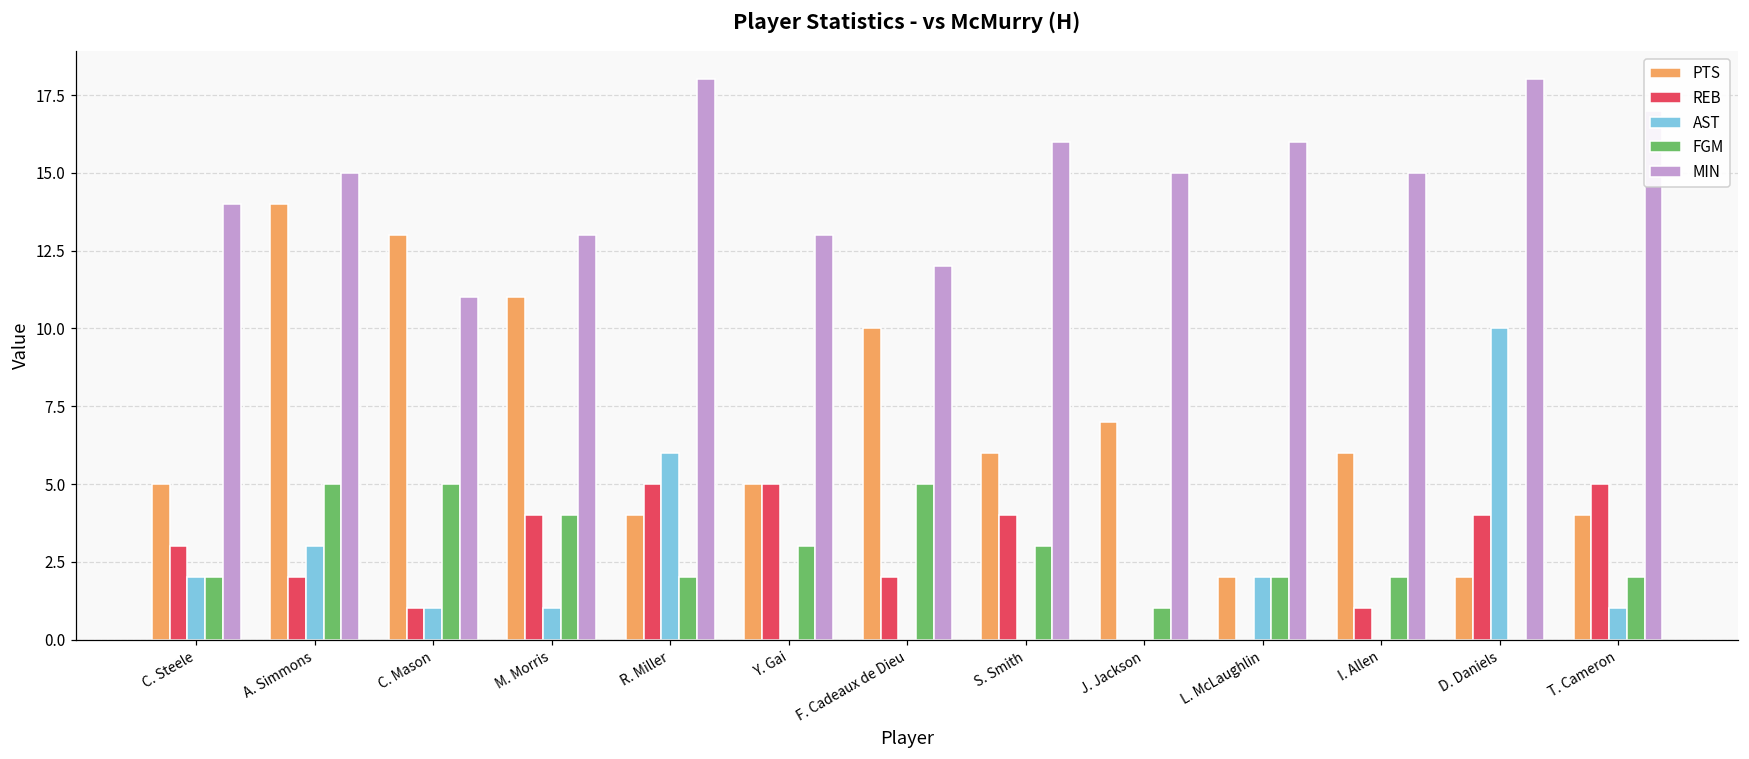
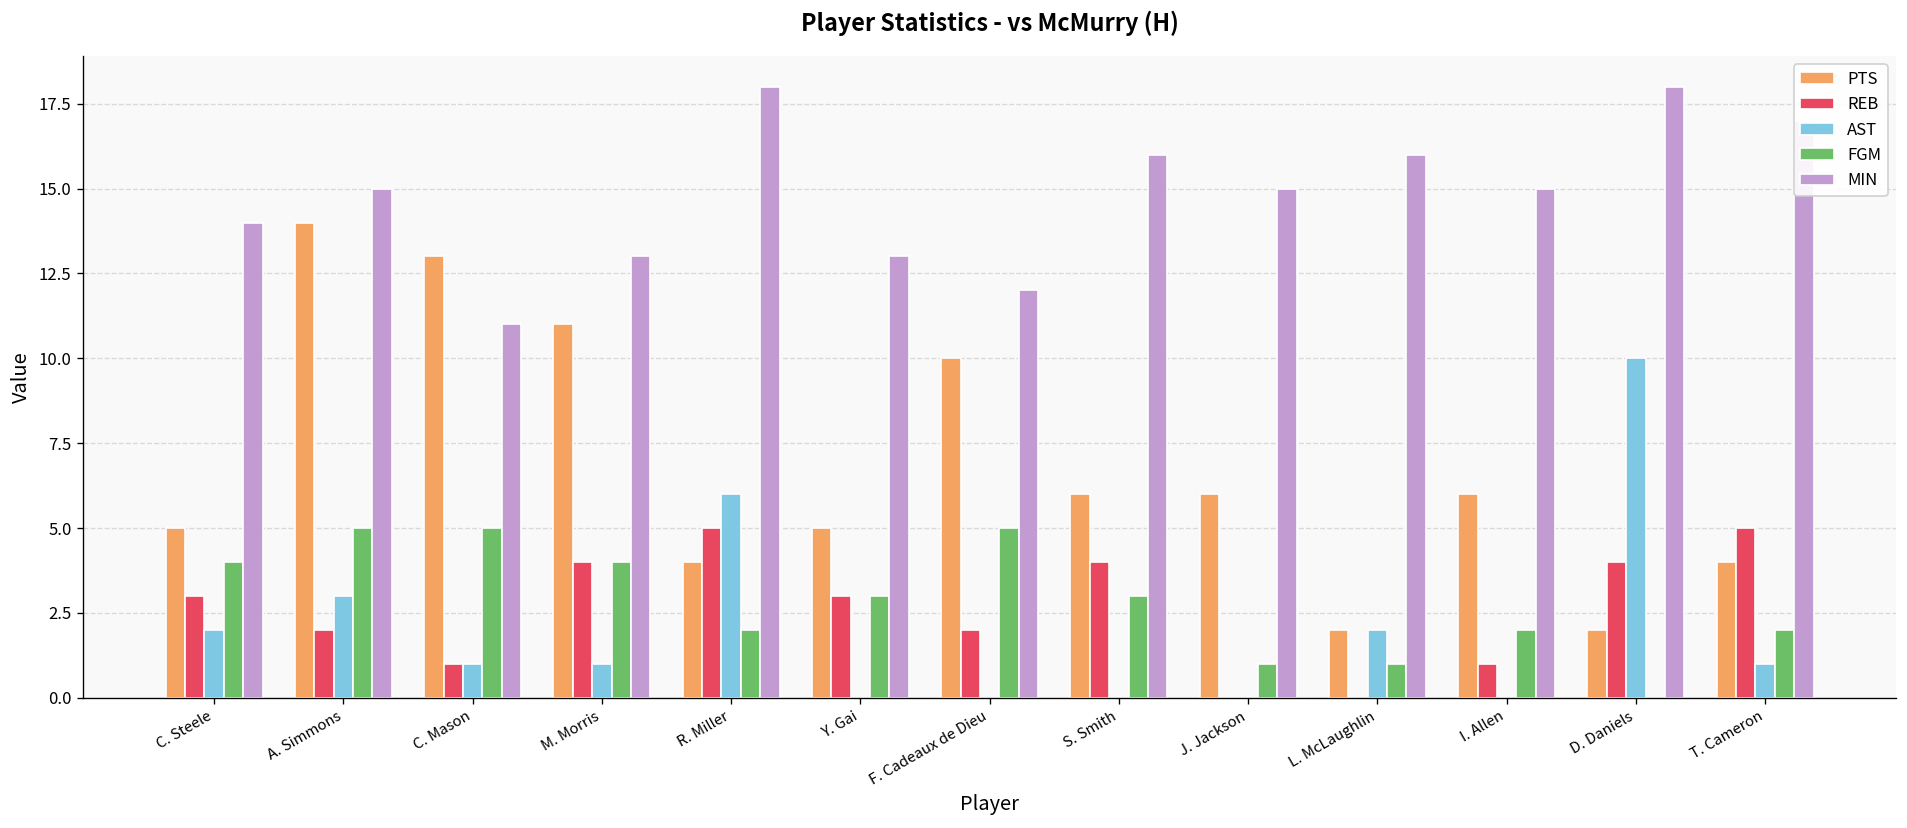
  {
    "PTS": {
      "C. Steele": 5,
      "A. Simmons": 14,
      "C. Mason": 13,
      "M. Morris": 11,
      "R. Miller": 4,
      "Y. Gai": 5,
      "F. Cadeaux de Dieu": 10,
      "S. Smith": 6,
-     "J. Jackson": 7,
+     "J. Jackson": 6,
      "L. McLaughlin": 2,
      "I. Allen": 6,
      "D. Daniels": 2,
      "T. Cameron": 4
    },
    "REB": {
      "C. Steele": 3,
      "A. Simmons": 2,
      "C. Mason": 1,
      "M. Morris": 4,
      "R. Miller": 5,
-     "Y. Gai": 5,
+     "Y. Gai": 3,
      "F. Cadeaux de Dieu": 2,
      "S. Smith": 4,
      "J. Jackson": 0,
      "L. McLaughlin": 0,
      "I. Allen": 1,
      "D. Daniels": 4,
      "T. Cameron": 5
    },
    "AST": {
      "C. Steele": 2,
      "A. Simmons": 3,
      "C. Mason": 1,
      "M. Morris": 1,
      "R. Miller": 6,
      "Y. Gai": 0,
      "F. Cadeaux de Dieu": 0,
      "S. Smith": 0,
      "J. Jackson": 0,
      "L. McLaughlin": 2,
      "I. Allen": 0,
      "D. Daniels": 10,
      "T. Cameron": 1
    },
    "FGM": {
-     "C. Steele": 2,
+     "C. Steele": 4,
      "A. Simmons": 5,
      "C. Mason": 5,
      "M. Morris": 4,
      "R. Miller": 2,
      "Y. Gai": 3,
      "F. Cadeaux de Dieu": 5,
      "S. Smith": 3,
      "J. Jackson": 1,
-     "L. McLaughlin": 2,
+     "L. McLaughlin": 1,
      "I. Allen": 2,
      "D. Daniels": 0,
      "T. Cameron": 2
    },
    "MIN": {
      "C. Steele": 14,
      "A. Simmons": 15,
      "C. Mason": 11,
      "M. Morris": 13,
      "R. Miller": 18,
      "Y. Gai": 13,
      "F. Cadeaux de Dieu": 12,
      "S. Smith": 16,
      "J. Jackson": 15,
      "L. McLaughlin": 16,
      "I. Allen": 15,
      "D. Daniels": 18
    }
  }
